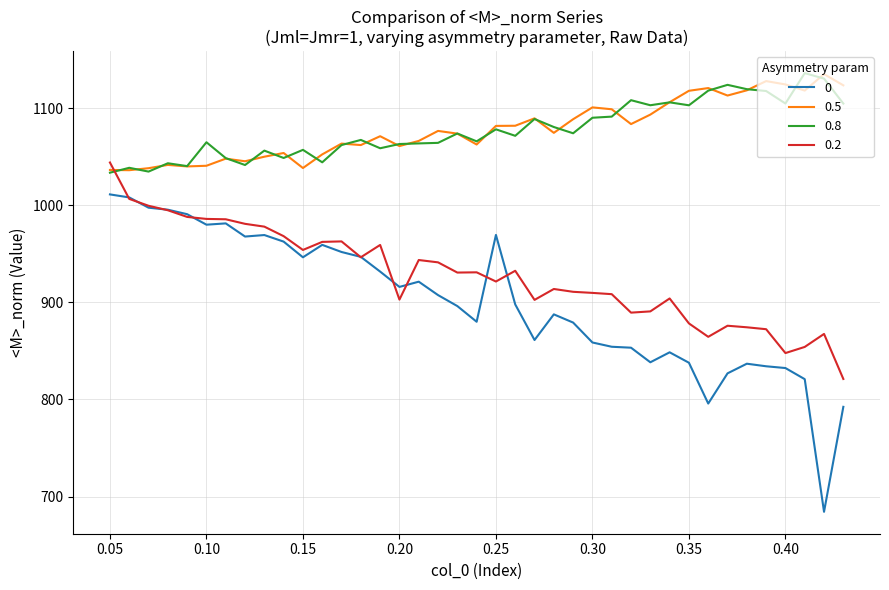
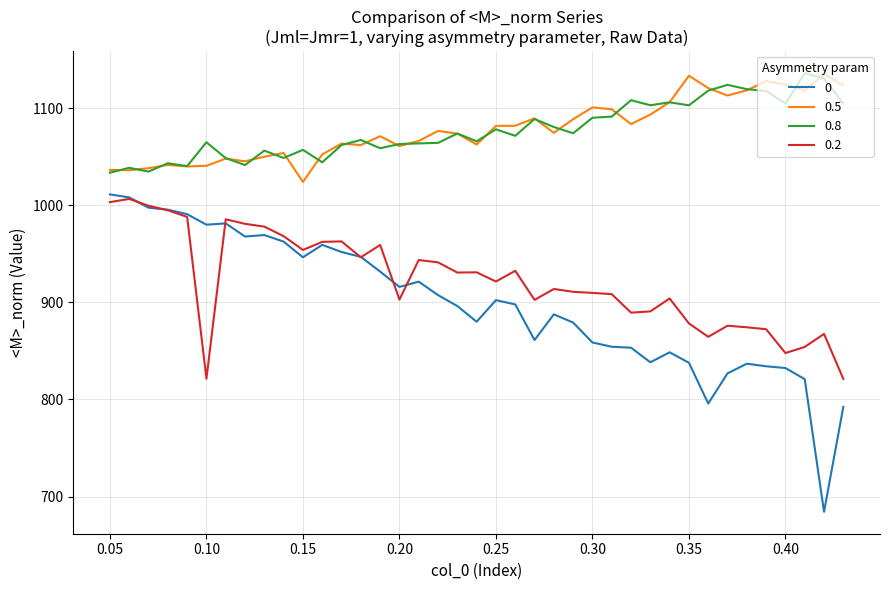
  {
    "0": {
      "0.05": 1010,
      "0.10": 980,
      "0.15": 950,
      "0.20": 920,
-     "0.25": 970,
+     "0.25": 900,
      "0.30": 860,
      "0.35": 840,
      "0.40": 830
    },
    "0.5": {
      "0.05": 1040,
      "0.10": 1040,
-     "0.15": 1040,
+     "0.15": 1020,
      "0.25": 1080,
      "0.30": 1100,
-     "0.35": 1120
+     "0.35": 1130
    },
    "0.8": {
      "0.05": 1030,
      "0.10": 1070,
      "0.15": 1060,
      "0.25": 1080,
      "0.30": 1090,
      "0.35": 1100
    },
    "0.2": {
-     "0.05": 1040,
-     "0.10": 990,
+     "0.05": 1000,
+     "0.10": 820,
      "0.15": 950,
      "0.20": 900,
      "0.25": 920,
      "0.30": 910,
      "0.35": 880,
      "0.40": 850
    }
  }
